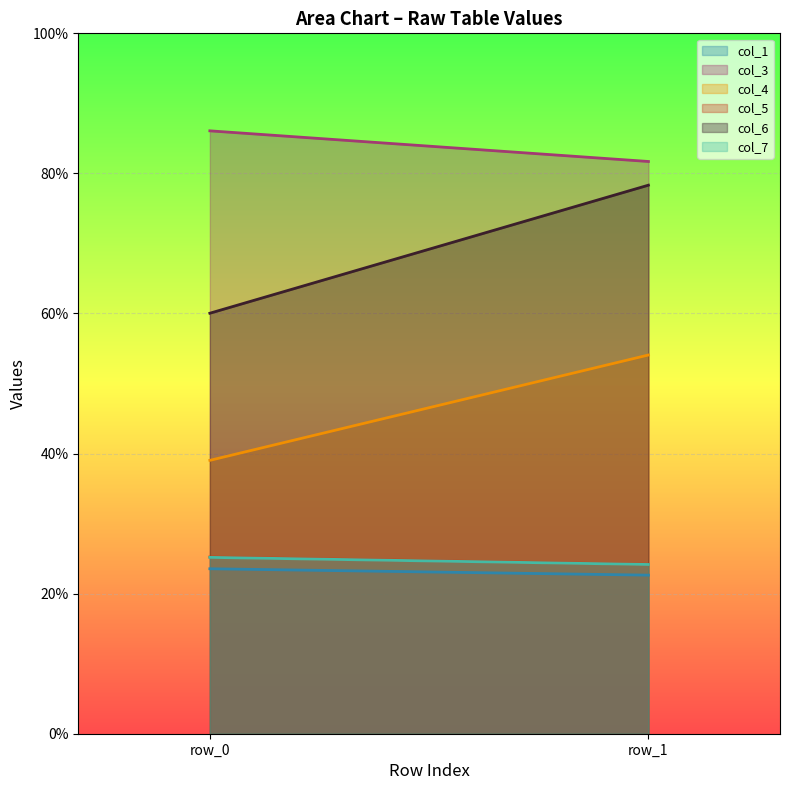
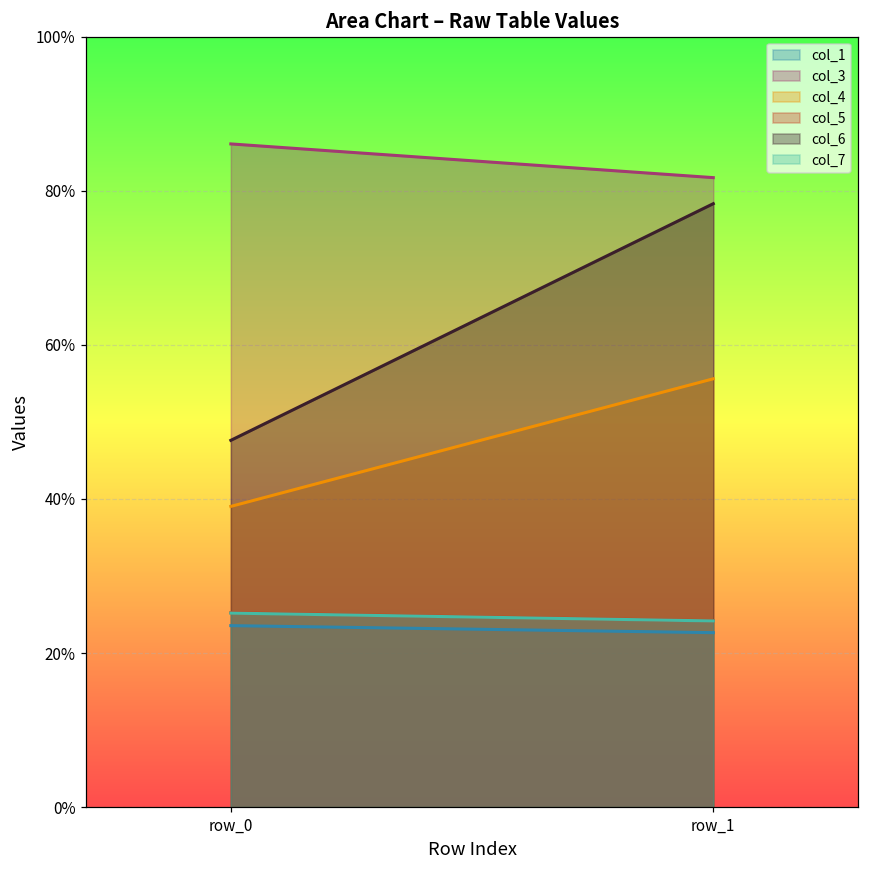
  {
    "col_3": {
      "row_0": "86%",
      "row_1": "82%"
    },
    "col_4": {
      "row_0": "39%",
-     "row_1": "54%"
+     "row_1": "56%"
    },
    "col_6": {
-     "row_0": "60%",
+     "row_0": "48%",
      "row_1": "78%"
    }
  }
